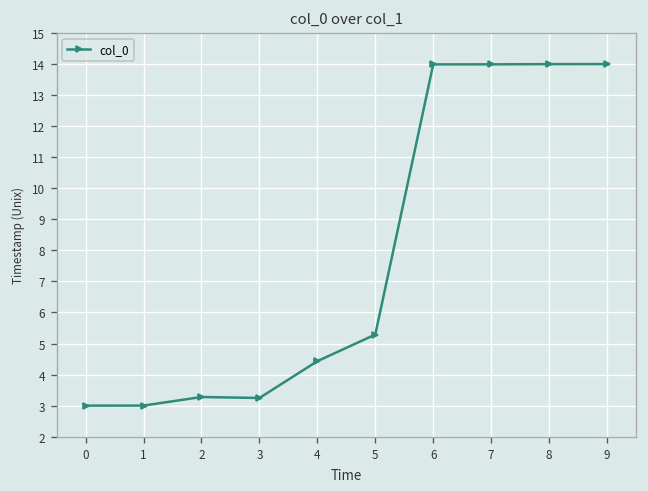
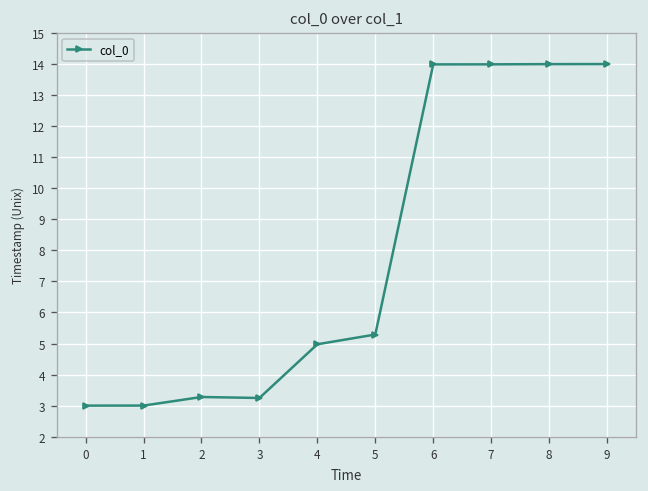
  {
    "0": 3.0,
    "1": 3.0,
    "2": 3.3,
    "3": 3.2,
-   "4": 4.4,
+   "4": 5.0,
    "5": 5.3,
    "6": 14.0,
    "7": 14.0,
    "8": 14.0,
    "9": 14.0
  }
